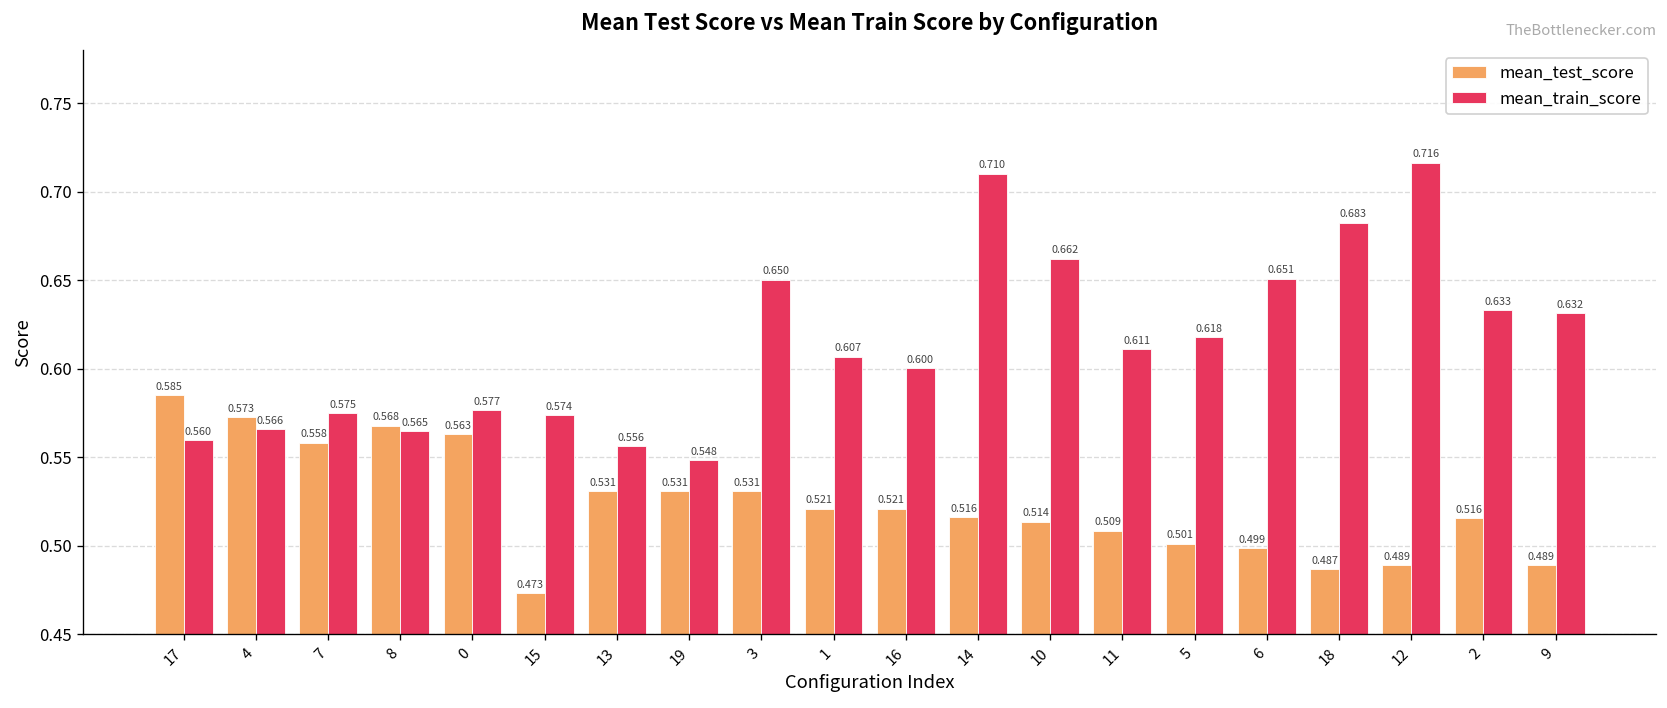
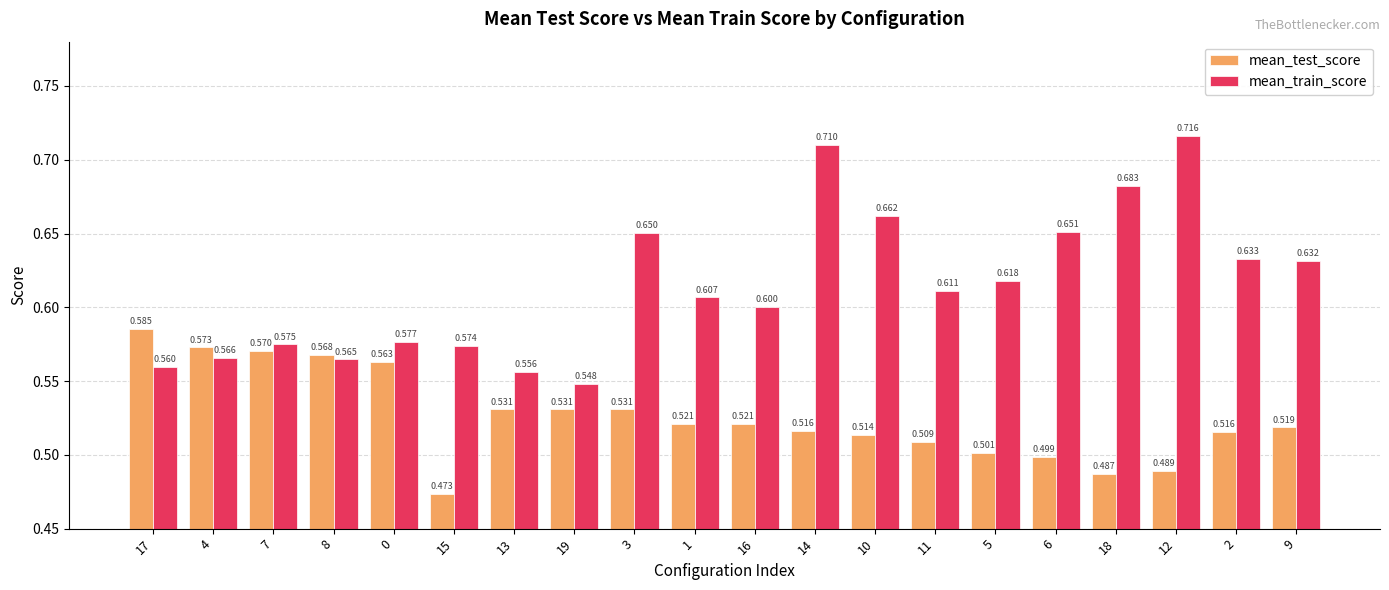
  {
    "mean_test_score": {
      "17": 0.585,
      "4": 0.573,
-     "7": 0.558,
+     "7": 0.570,
      "8": 0.568,
      "0": 0.563,
      "15": 0.473,
      "13": 0.531,
      "19": 0.531,
      "3": 0.531,
      "1": 0.521,
      "16": 0.521,
      "14": 0.516,
      "10": 0.514,
      "11": 0.509,
      "5": 0.501,
      "6": 0.499,
      "18": 0.487,
      "12": 0.489,
      "2": 0.516,
-     "9": 0.489
+     "9": 0.519
    },
    "mean_train_score": {
      "17": 0.560,
      "4": 0.566,
      "7": 0.575,
      "8": 0.565,
      "0": 0.577,
      "15": 0.574,
      "13": 0.556,
      "19": 0.548,
      "3": 0.650,
      "1": 0.607,
      "16": 0.600,
      "14": 0.710,
      "10": 0.662,
      "11": 0.611,
      "5": 0.618,
      "6": 0.651,
      "18": 0.683,
      "12": 0.716,
      "2": 0.633,
      "9": 0.632
    }
  }
